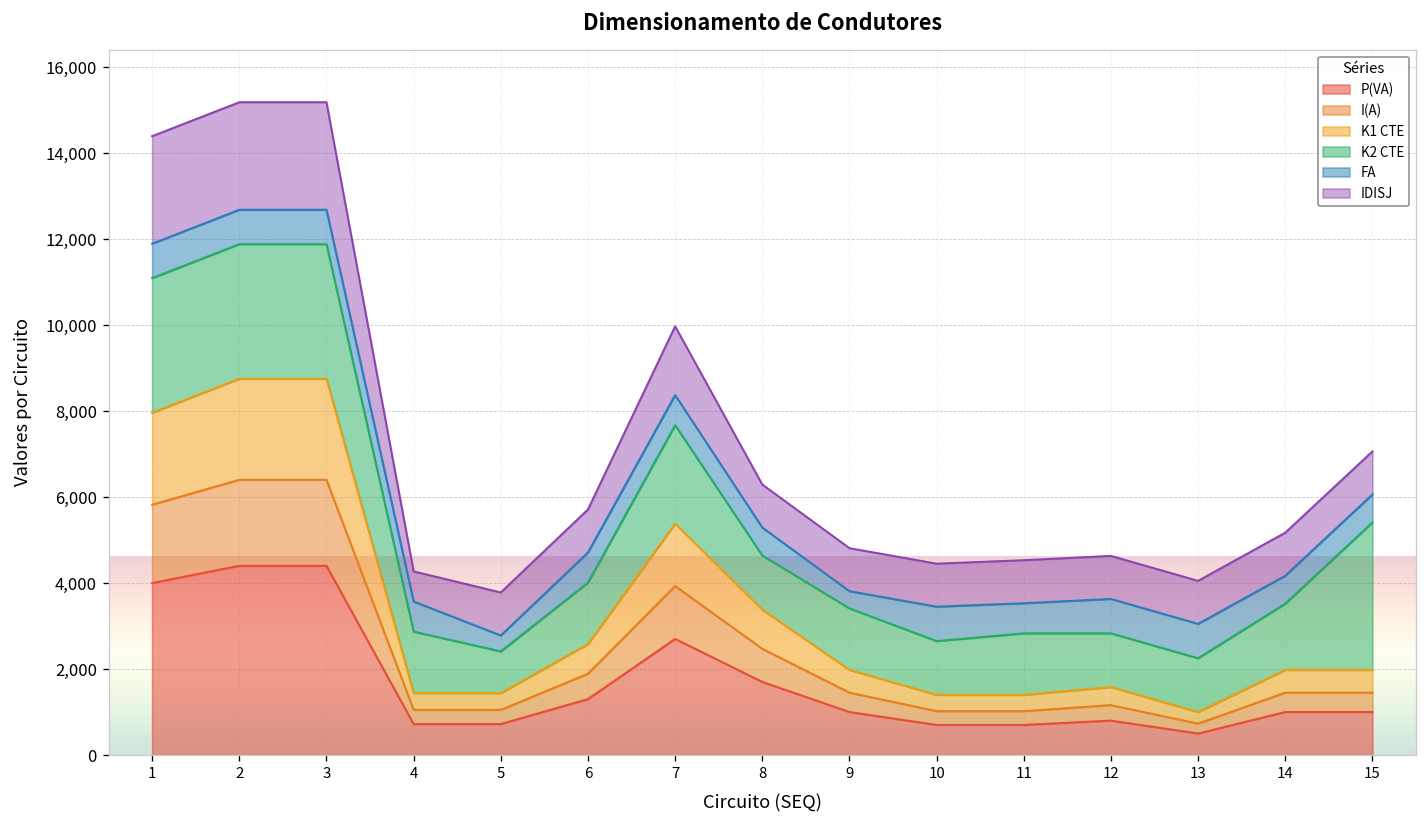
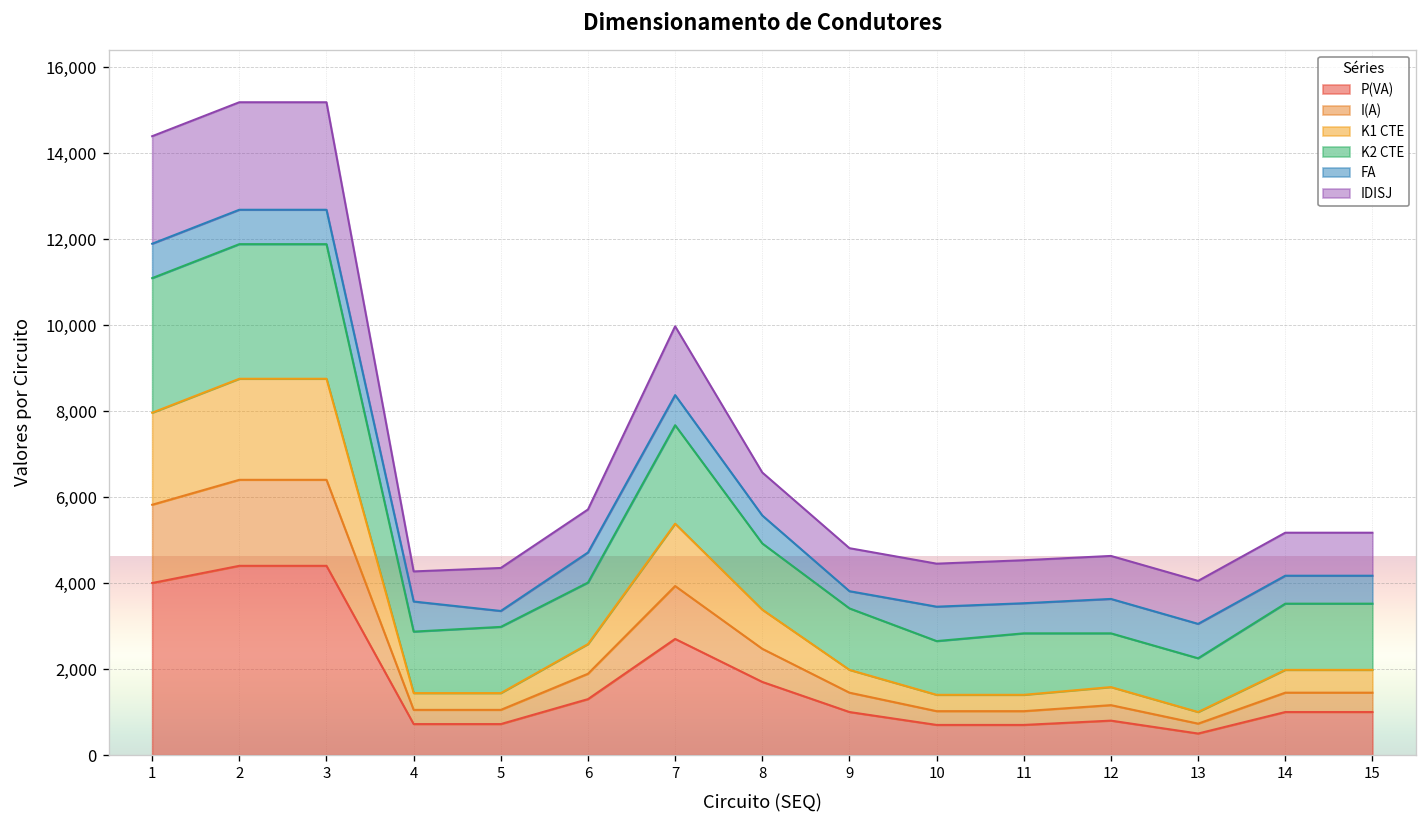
  {
    "K2 CTE": {
      "1": "3,100",
      "2": "3,100",
      "3": "3,100",
      "4": "1,400",
-     "5": "1,000",
+     "5": "1,500",
      "6": "1,400",
      "7": "2,300",
-     "8": "1,300",
+     "8": "1,500",
      "9": "1,400",
      "10": "1,300",
      "11": "1,400",
      "12": "1,300",
      "13": "1,300",
      "14": "1,500",
-     "15": "3,400"
+     "15": "1,500"
    },
    "FA": {
      "1": "800",
      "2": "800",
      "3": "800",
      "4": "700",
      "5": "400",
      "6": "700",
      "7": "700",
      "8": "700",
      "9": "400",
      "10": "800",
      "11": "700",
      "12": "800",
      "13": "800",
      "14": "700",
      "15": "700"
    },
    "IDISJ": {
      "1": "2,500",
      "2": "2,500",
      "3": "2,500",
      "4": "700",
      "5": "1,000",
      "6": "1,000",
      "7": "1,600",
      "8": "1,000",
      "9": "1,000",
      "10": "1,000",
      "11": "1,000",
      "12": "1,000",
      "13": "1,000",
      "14": "1,000",
      "15": "1,000"
    }
  }
